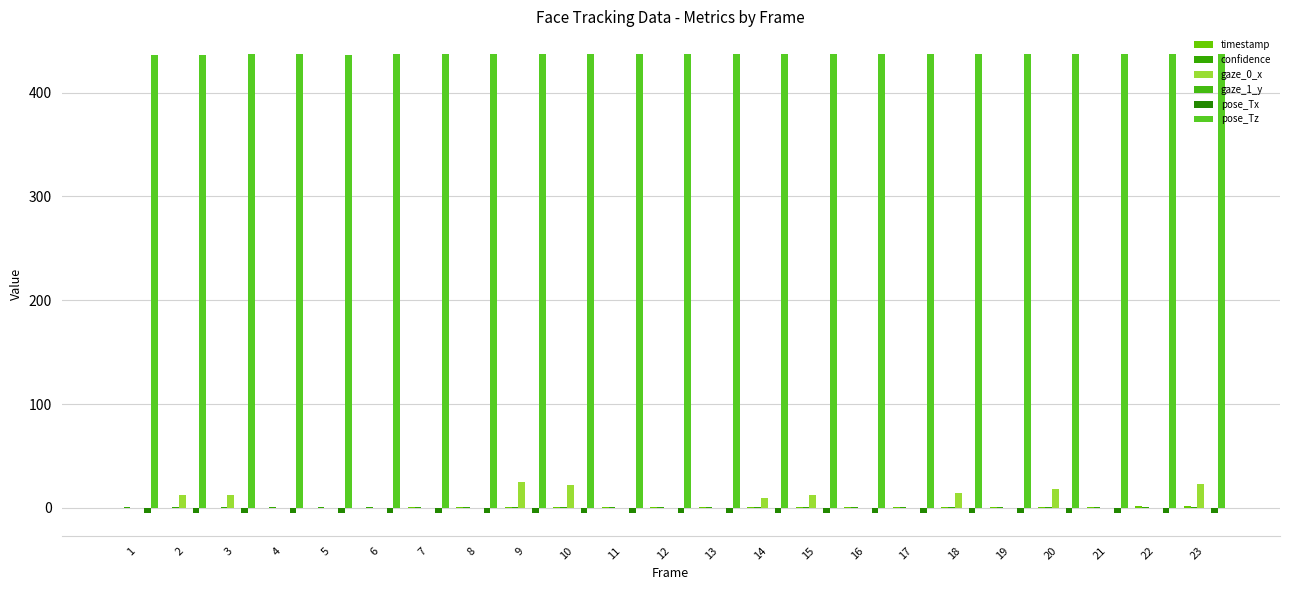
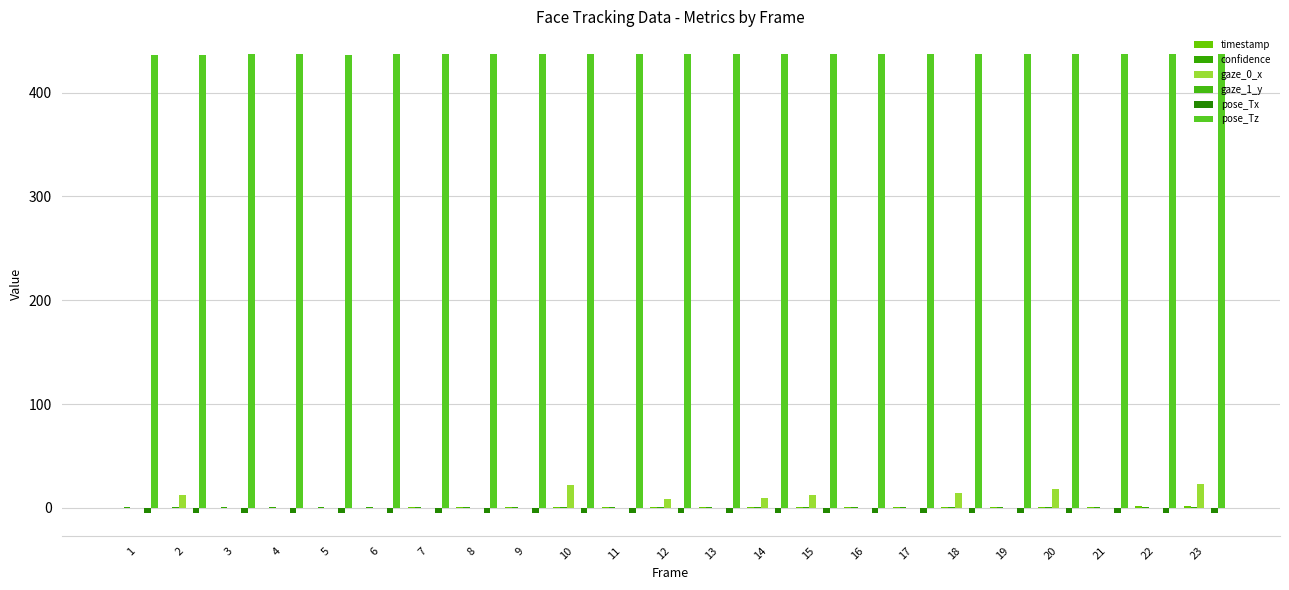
  {
    "gaze_0_x": {
      "2": 13,
-     "3": 12,
-     "9": 25,
+     "3": 0,
+     "9": 0,
      "10": 22,
-     "12": 0,
+     "12": 9,
      "14": 9,
      "15": 13,
      "18": 14,
      "20": 18,
      "23": 23
    }
  }
